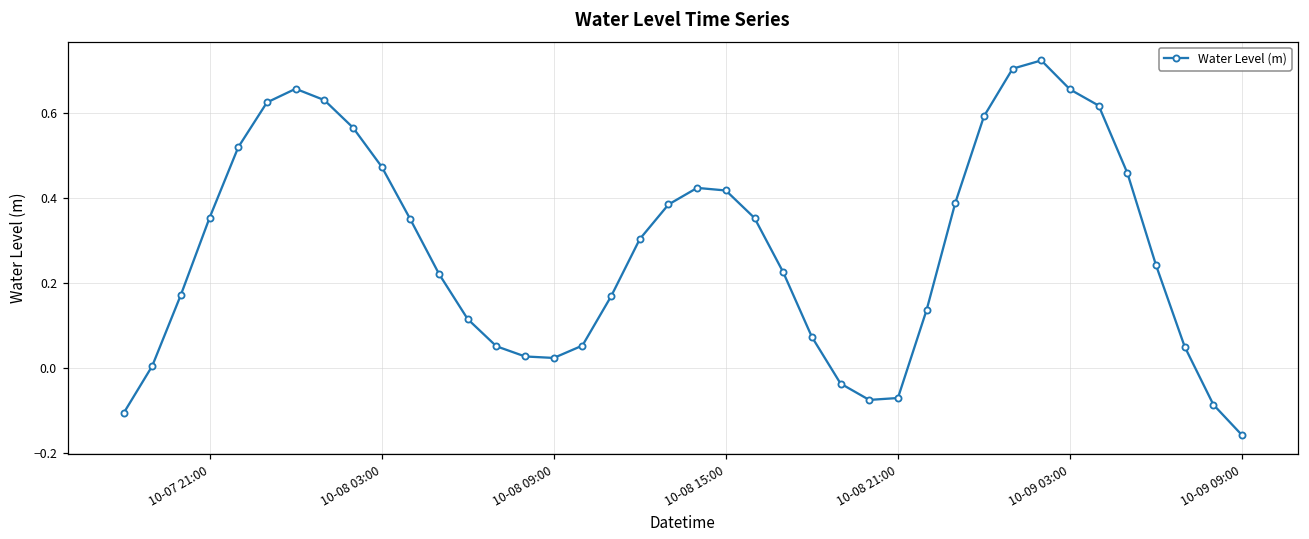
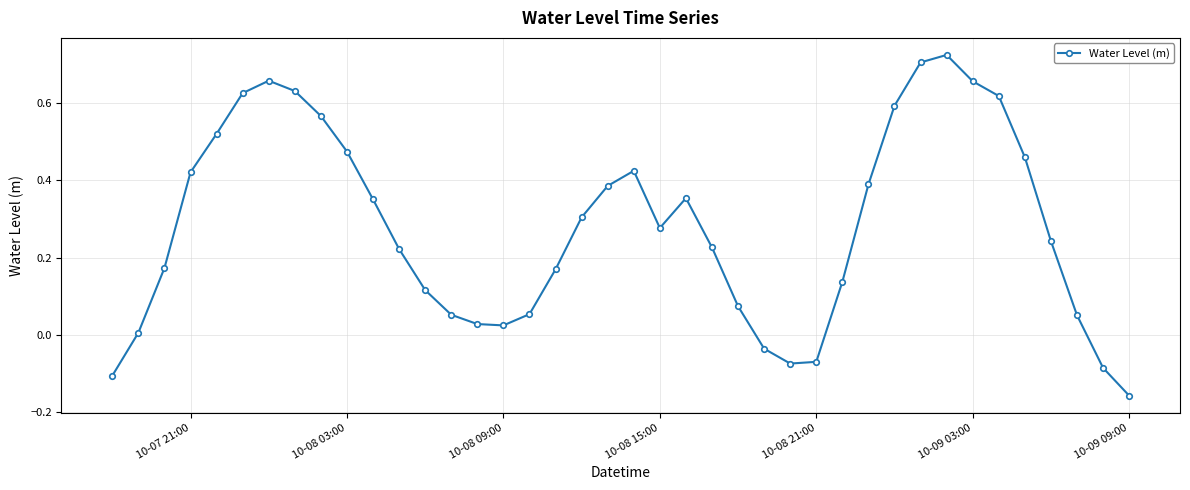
  {
-   "10-07 21:00": 0.35,
+   "10-07 21:00": 0.42,
    "10-08 03:00": 0.47,
    "10-08 09:00": 0.02,
-   "10-08 15:00": 0.42,
+   "10-08 15:00": 0.28,
    "10-08 21:00": -0.07,
    "10-09 03:00": 0.66,
    "10-09 09:00": -0.16
  }
